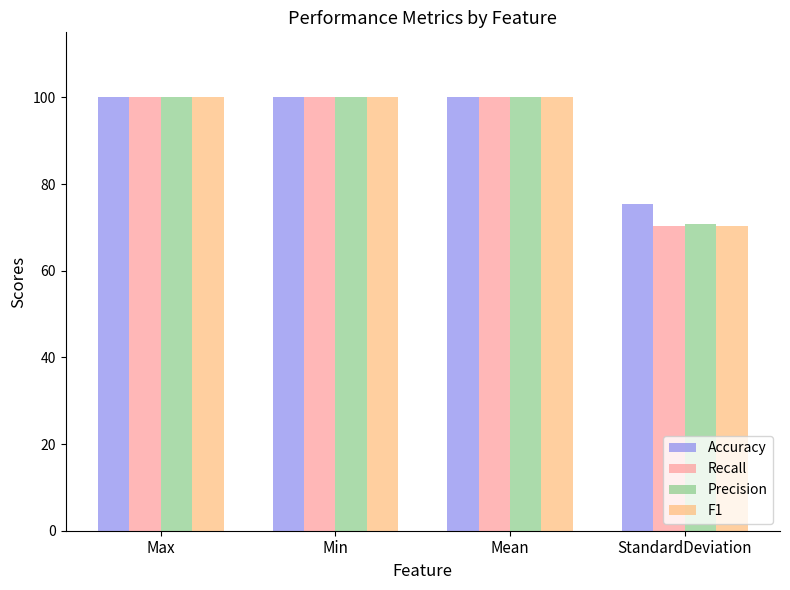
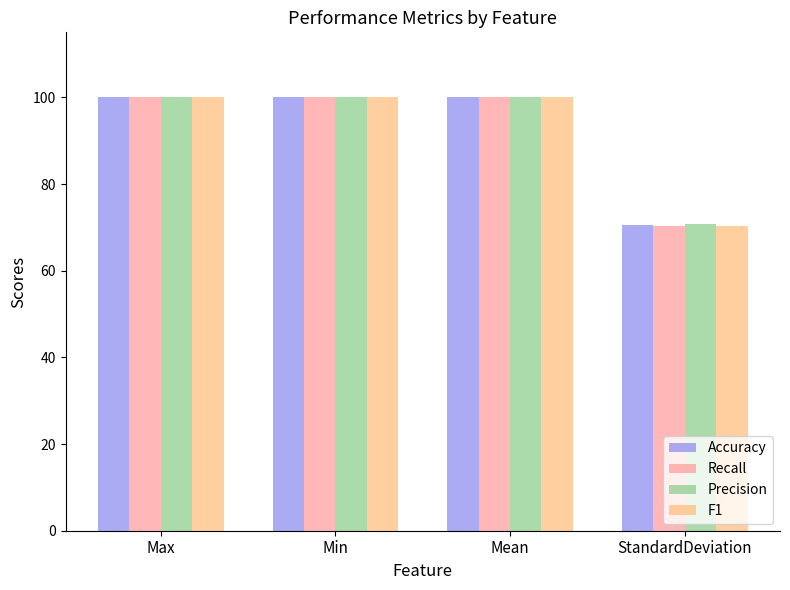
  {
    "Accuracy": {
      "Max": 100,
      "Min": 100,
      "Mean": 100,
-     "StandardDeviation": 75
+     "StandardDeviation": 71
    },
    "Precision": {
      "Max": 100,
      "Min": 100,
      "Mean": 100,
      "StandardDeviation": 71
    }
  }
